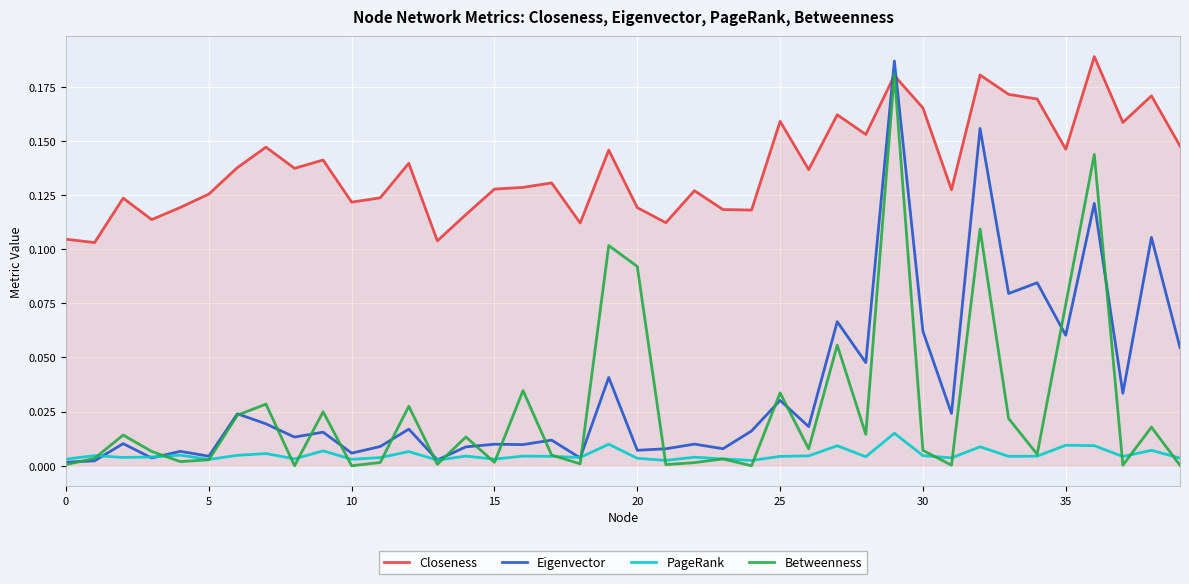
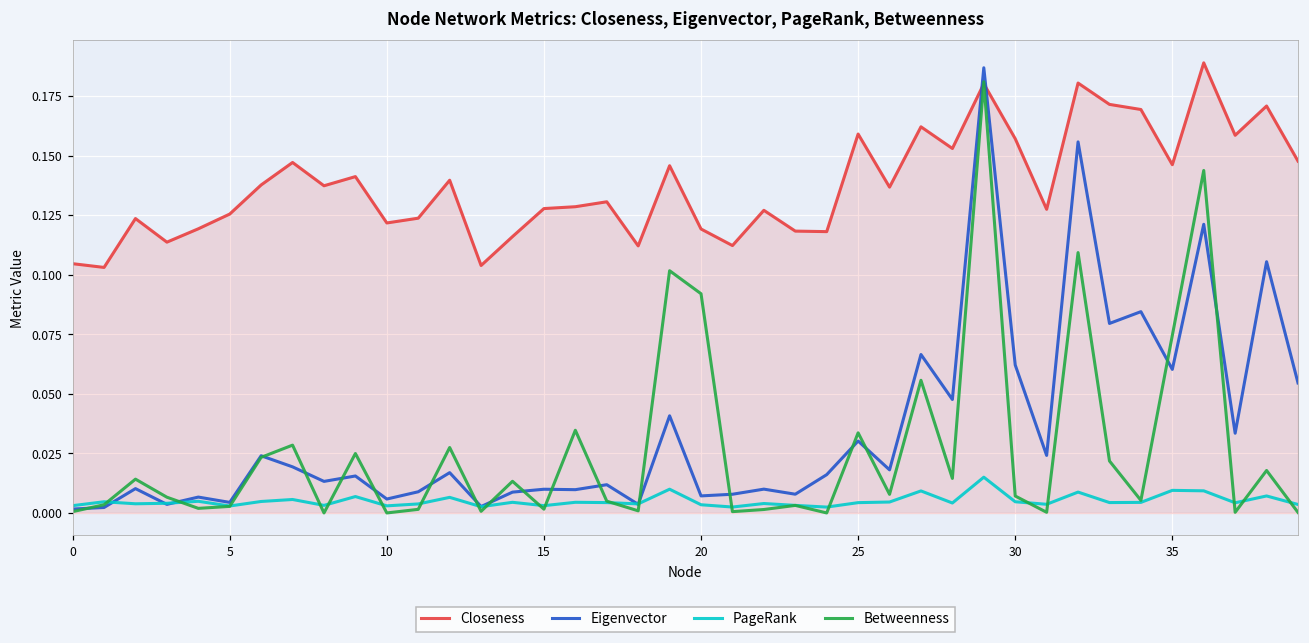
  {
    "Closeness": {
      "0": 0.105,
      "5": 0.125,
      "10": 0.122,
      "15": 0.128,
      "20": 0.119,
      "25": 0.159,
-     "30": 0.165,
+     "30": 0.157,
      "35": 0.146
    },
    "Eigenvector": {
      "5": 0.004,
      "10": 0.006,
      "15": 0.010,
      "20": 0.007,
      "25": 0.030,
      "30": 0.062,
      "35": 0.060
    },
    "PageRank": {
      "0": 0.003,
      "10": 0.003,
      "15": 0.003,
      "20": 0.003,
      "25": 0.004,
      "30": 0.005,
      "35": 0.009
    },
    "Betweenness": {
      "10": 0.000,
      "15": 0.002,
      "20": 0.092,
      "25": 0.034,
      "30": 0.007,
      "35": 0.075
    }
  }
